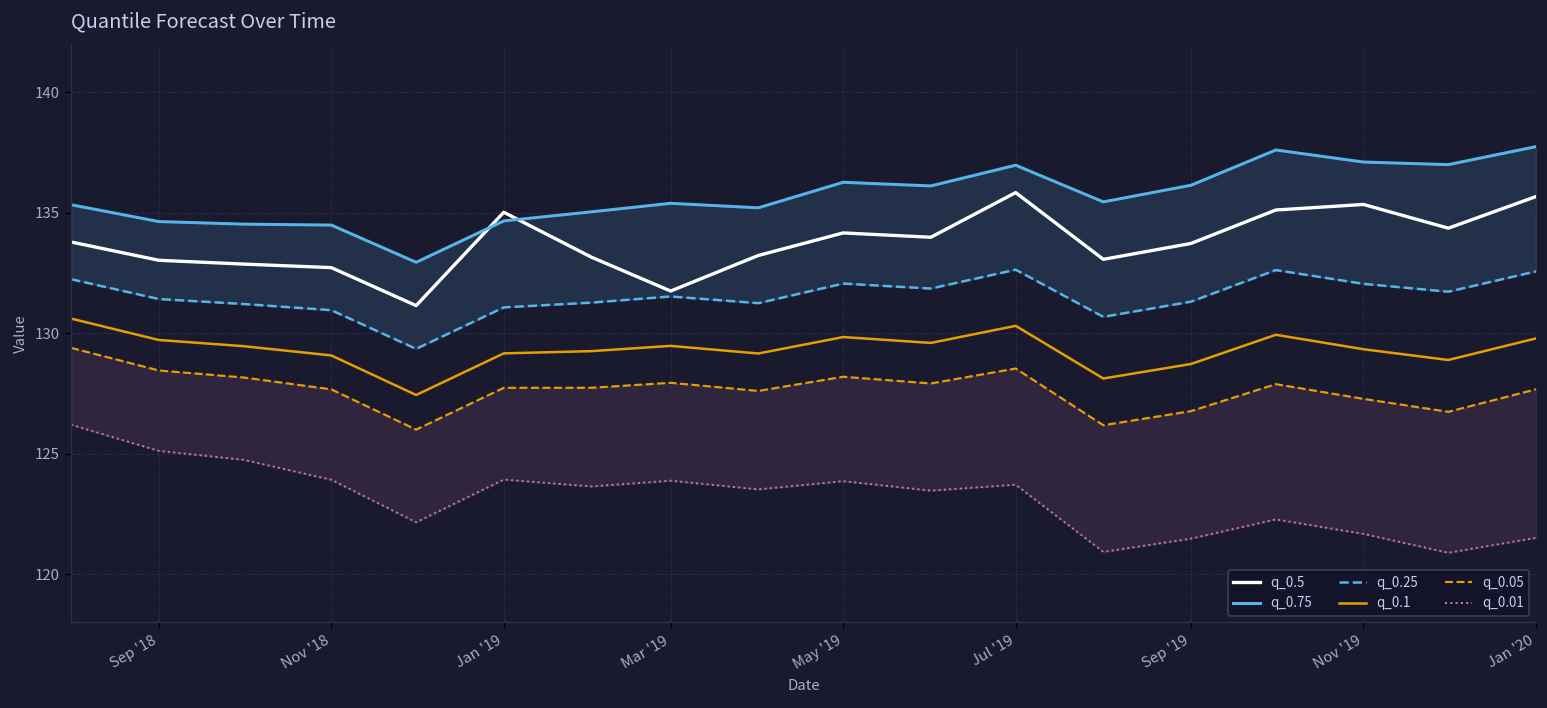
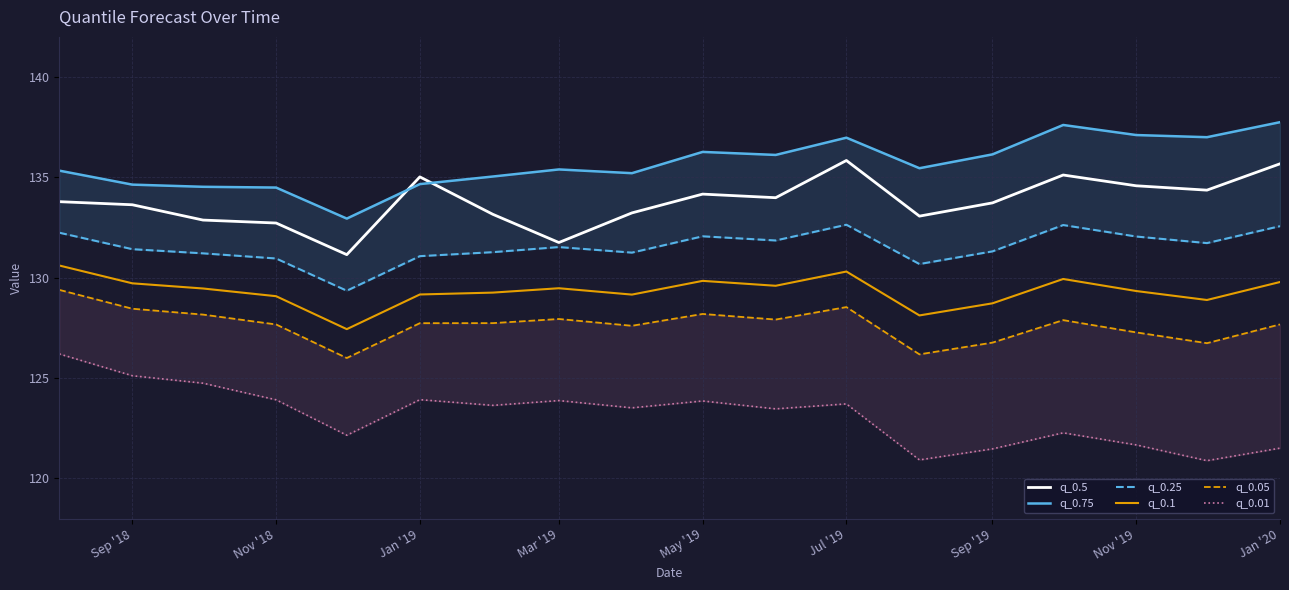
  {
    "q_0.5": {
-     "Sep '18": 133.0,
+     "Sep '18": 133.6,
      "Nov '18": 132.7,
      "Jan '19": 135.0,
      "Mar '19": 131.8,
      "May '19": 134.2,
      "Jul '19": 135.8,
      "Sep '19": 133.7,
-     "Nov '19": 135.3,
+     "Nov '19": 134.6,
      "Jan '20": 135.7
    },
    "q_0.01": {
      "Sep '18": 125.1,
      "Nov '18": 123.9,
      "Jan '19": 123.9,
      "Mar '19": 123.9,
      "May '19": 123.9,
      "Jul '19": 123.7,
      "Sep '19": 121.5,
      "Nov '19": 121.7,
      "Jan '20": 121.5
    }
  }
